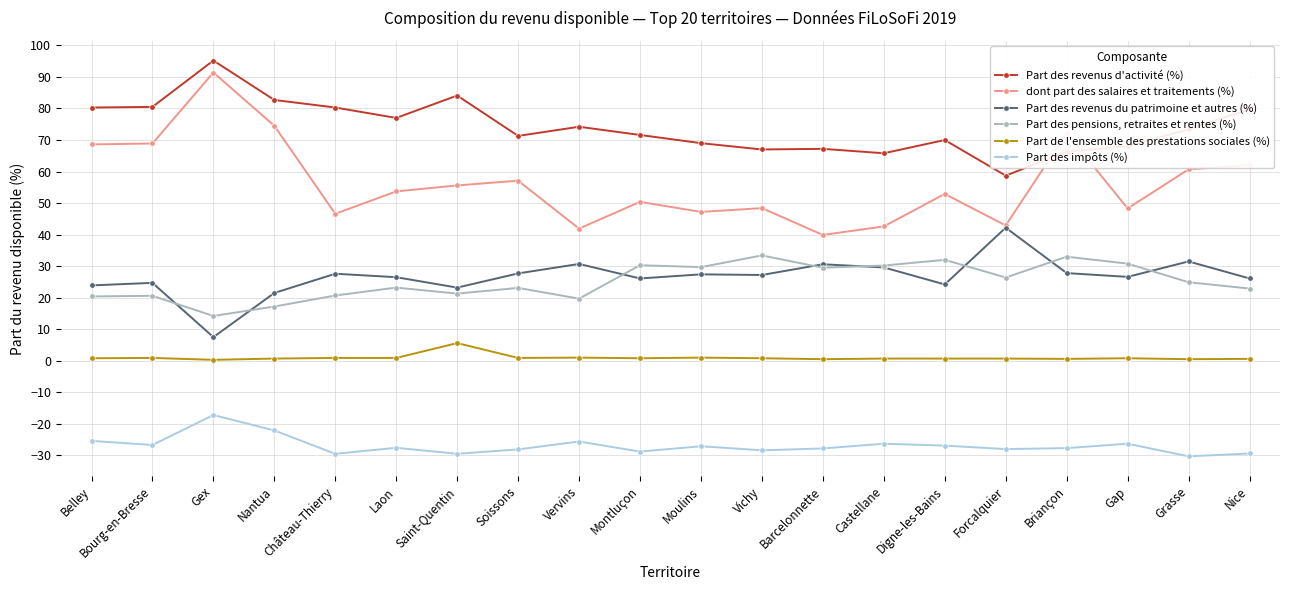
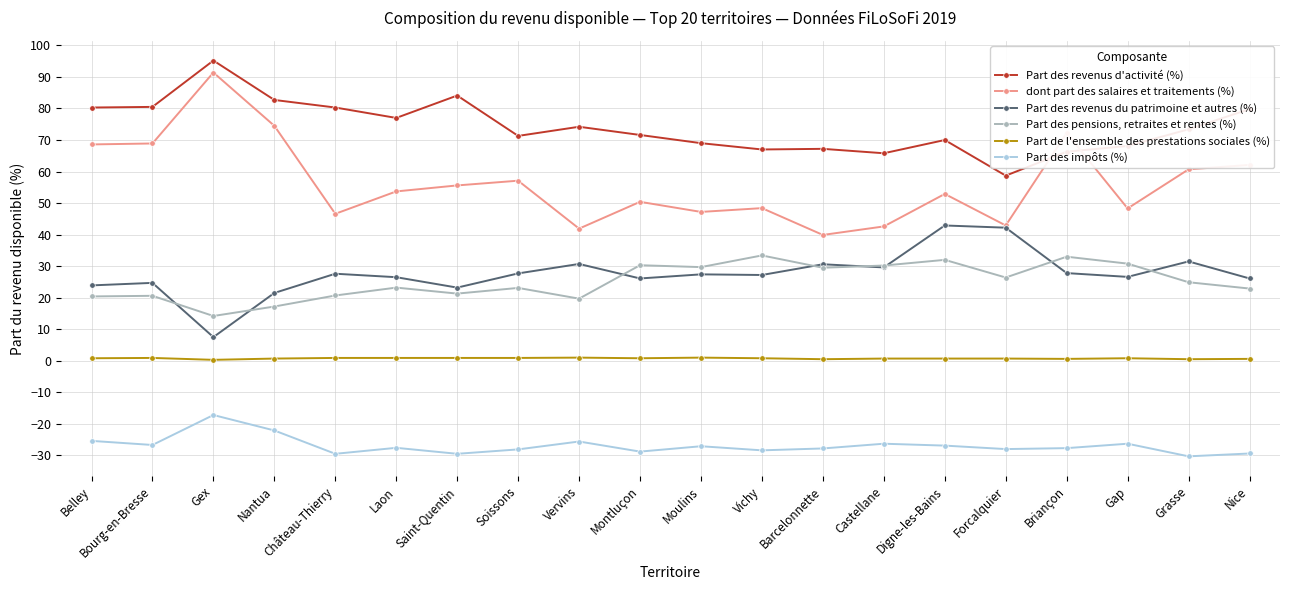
  {
    "Part des revenus d'activité (%)": {
      "Belley": 80,
      "Bourg-en-Bresse": 81,
      "Gex": 95,
      "Nantua": 83,
      "Château-Thierry": 80,
      "Laon": 77,
      "Saint-Quentin": 84,
      "Soissons": 71,
      "Vervins": 74,
      "Montluçon": 72,
      "Moulins": 69,
      "Vichy": 67,
      "Barcelonnette": 67,
      "Castellane": 66,
      "Digne-les-Bains": 70,
      "Forcalquier": 59
    },
    "dont part des salaires et traitements (%)": {
      "Belley": 69,
      "Bourg-en-Bresse": 69,
      "Gex": 91,
      "Nantua": 75,
      "Château-Thierry": 47,
      "Laon": 54,
      "Saint-Quentin": 56,
      "Soissons": 57,
      "Vervins": 42,
      "Montluçon": 50,
      "Moulins": 47,
      "Vichy": 48,
      "Barcelonnette": 40,
      "Castellane": 43,
      "Digne-les-Bains": 53,
      "Gap": 48,
      "Grasse": 61
    },
    "Part des revenus du patrimoine et autres (%)": {
      "Belley": 24,
      "Bourg-en-Bresse": 25,
      "Gex": 8,
      "Nantua": 22,
      "Château-Thierry": 28,
      "Laon": 27,
      "Saint-Quentin": 23,
      "Soissons": 28,
      "Vervins": 31,
      "Montluçon": 26,
      "Moulins": 27,
      "Vichy": 27,
      "Barcelonnette": 31,
-     "Digne-les-Bains": 24,
+     "Digne-les-Bains": 43,
      "Briançon": 28,
      "Gap": 27,
      "Grasse": 32,
      "Nice": 26
    },
    "Part de l'ensemble des prestations sociales (%)": {
      "Belley": 1,
      "Bourg-en-Bresse": 1,
      "Gex": 0,
      "Nantua": 1,
      "Château-Thierry": 1,
      "Laon": 1,
-     "Saint-Quentin": 6,
+     "Saint-Quentin": 1,
      "Soissons": 1,
      "Vervins": 1,
      "Montluçon": 1,
      "Moulins": 1,
      "Vichy": 1,
      "Barcelonnette": 1,
      "Castellane": 1,
      "Digne-les-Bains": 1,
      "Forcalquier": 1,
      "Briançon": 1,
      "Gap": 1,
      "Grasse": 1,
      "Nice": 1
    }
  }
